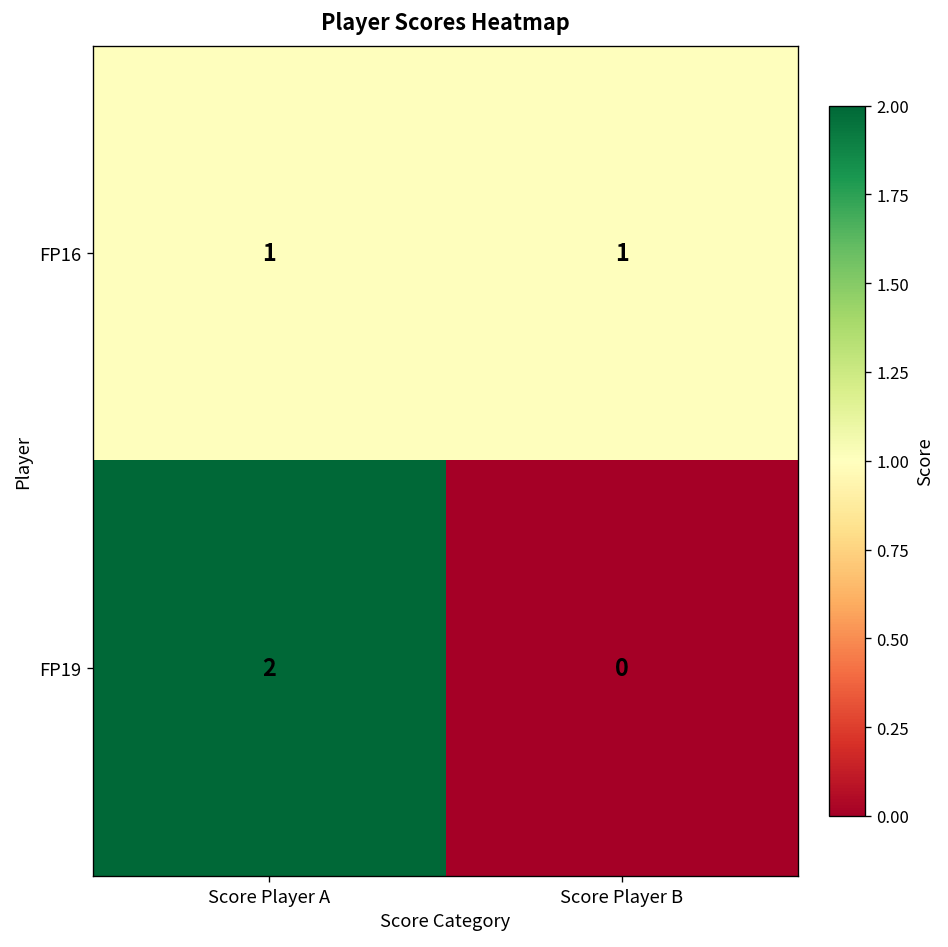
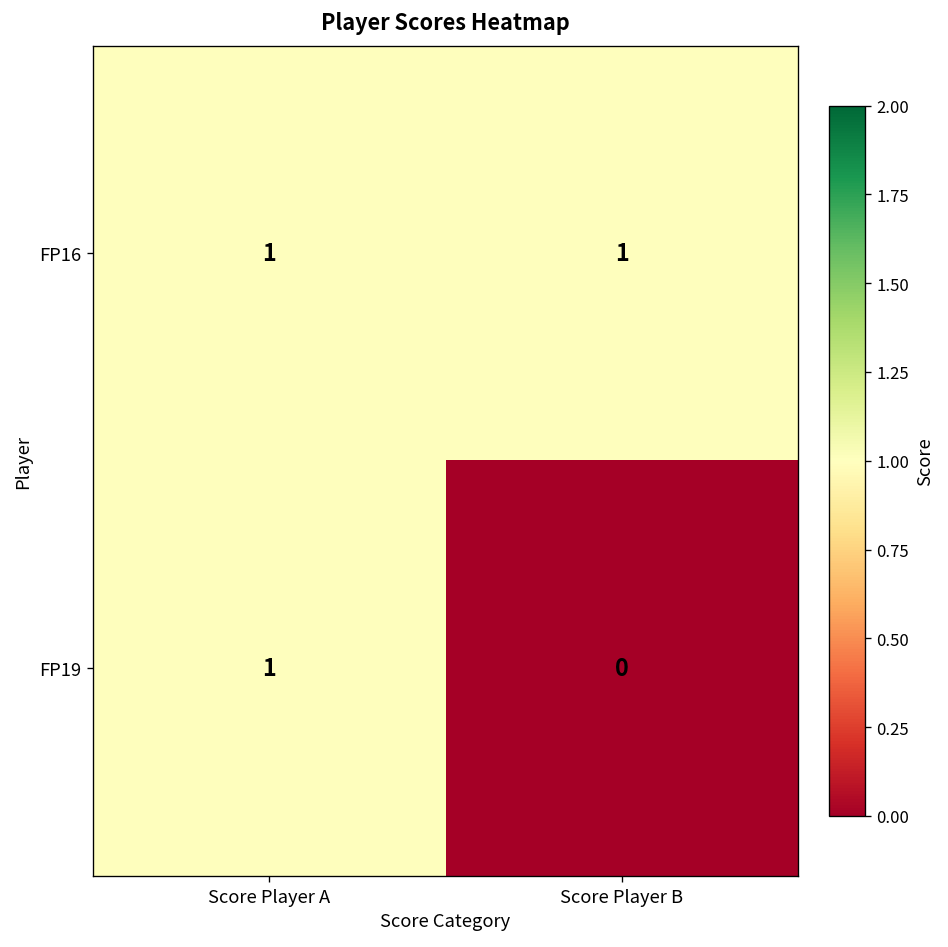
  {
    "FP16": {
      "Score Player A": 1,
      "Score Player B": 1
    },
    "FP19": {
-     "Score Player A": 2,
+     "Score Player A": 1,
      "Score Player B": 0
    }
  }
